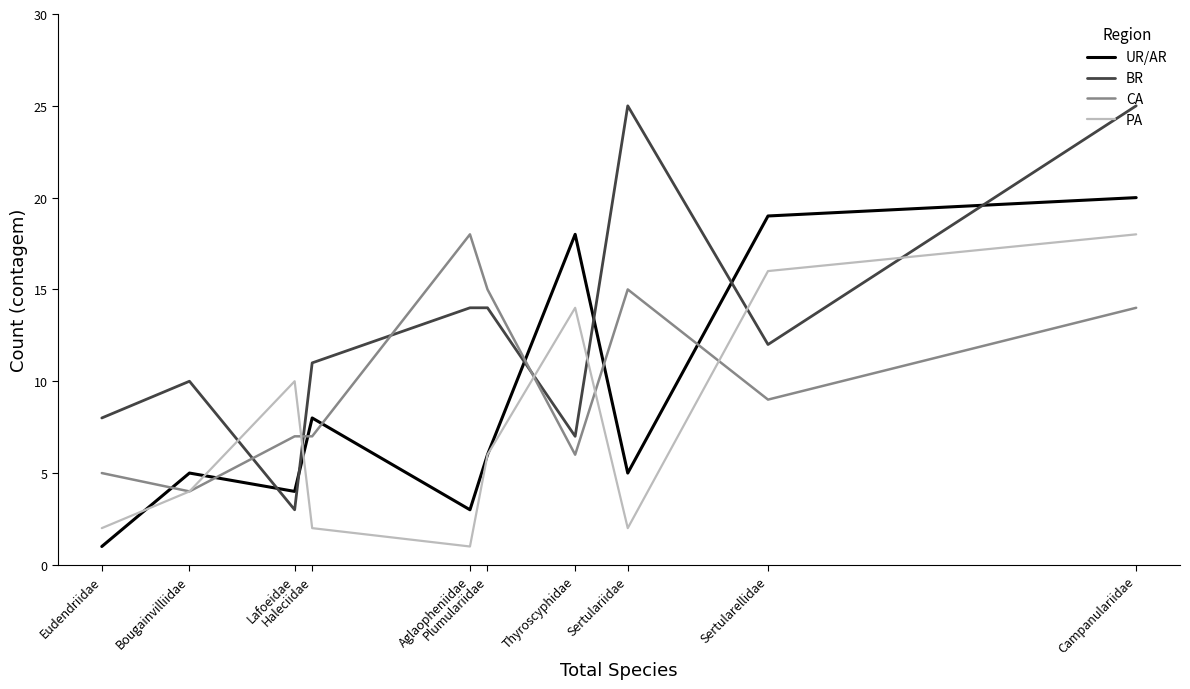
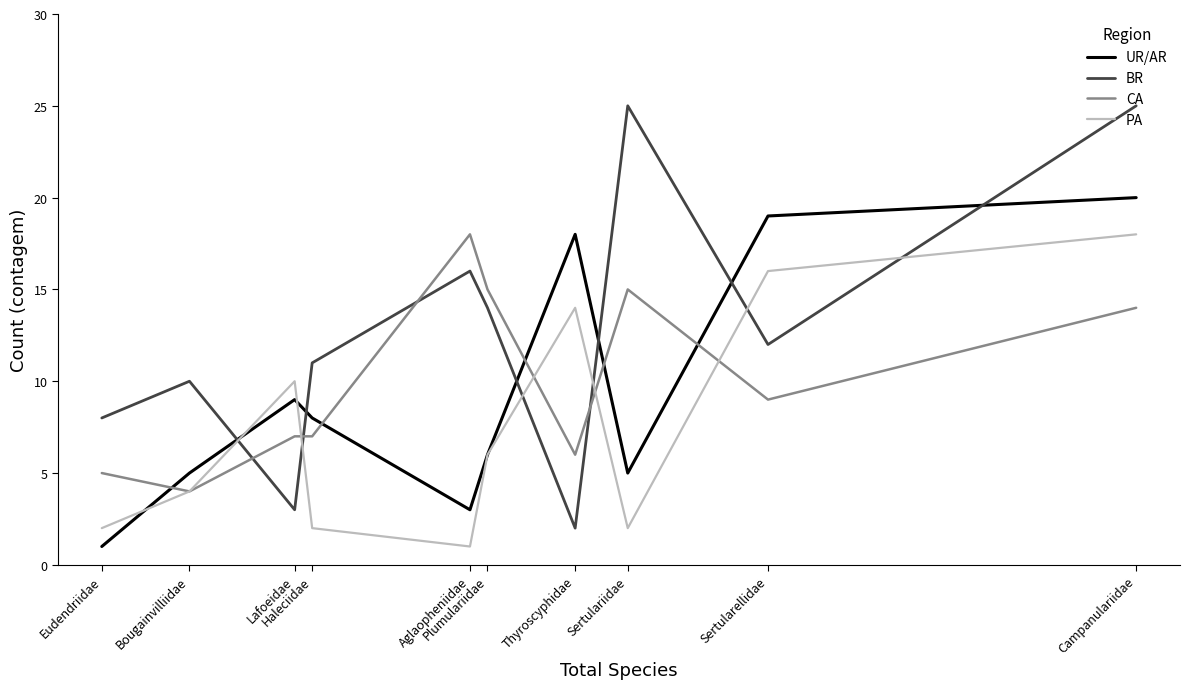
  {
    "UR/AR": {
      "Eudendriidae": 1,
      "Bougainvilliidae": 5,
-     "Lafoeidae": 4,
+     "Lafoeidae": 9,
      "Haleciidae": 8,
      "Aglaopheniidae": 3,
      "Thyroscyphidae": 18,
      "Sertulariidae": 5,
      "Sertularellidae": 19,
      "Campanulariidae": 20
    },
    "BR": {
      "Eudendriidae": 8,
      "Bougainvilliidae": 10,
      "Lafoeidae": 3,
      "Haleciidae": 11,
-     "Aglaopheniidae": 14,
+     "Aglaopheniidae": 16,
      "Plumulariidae": 14,
-     "Thyroscyphidae": 7,
+     "Thyroscyphidae": 2,
      "Sertulariidae": 25,
      "Sertularellidae": 12,
      "Campanulariidae": 25
    },
    "CA": {
      "Eudendriidae": 5,
      "Lafoeidae": 7,
      "Haleciidae": 7,
      "Aglaopheniidae": 18,
      "Plumulariidae": 15,
      "Thyroscyphidae": 6,
      "Sertulariidae": 15,
      "Sertularellidae": 9,
      "Campanulariidae": 14
    },
    "PA": {
      "Eudendriidae": 2,
      "Lafoeidae": 10,
      "Haleciidae": 2,
      "Aglaopheniidae": 1,
      "Thyroscyphidae": 14,
      "Sertulariidae": 2,
      "Sertularellidae": 16,
      "Campanulariidae": 18
    }
  }
